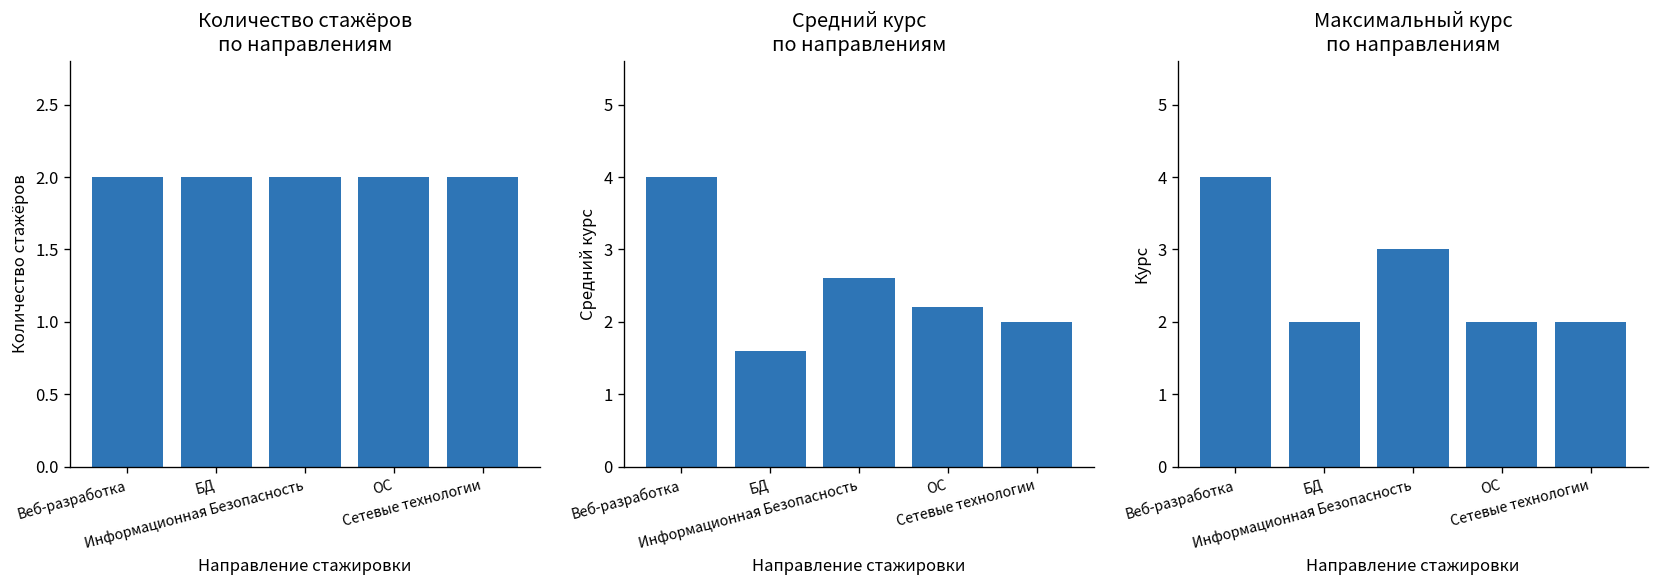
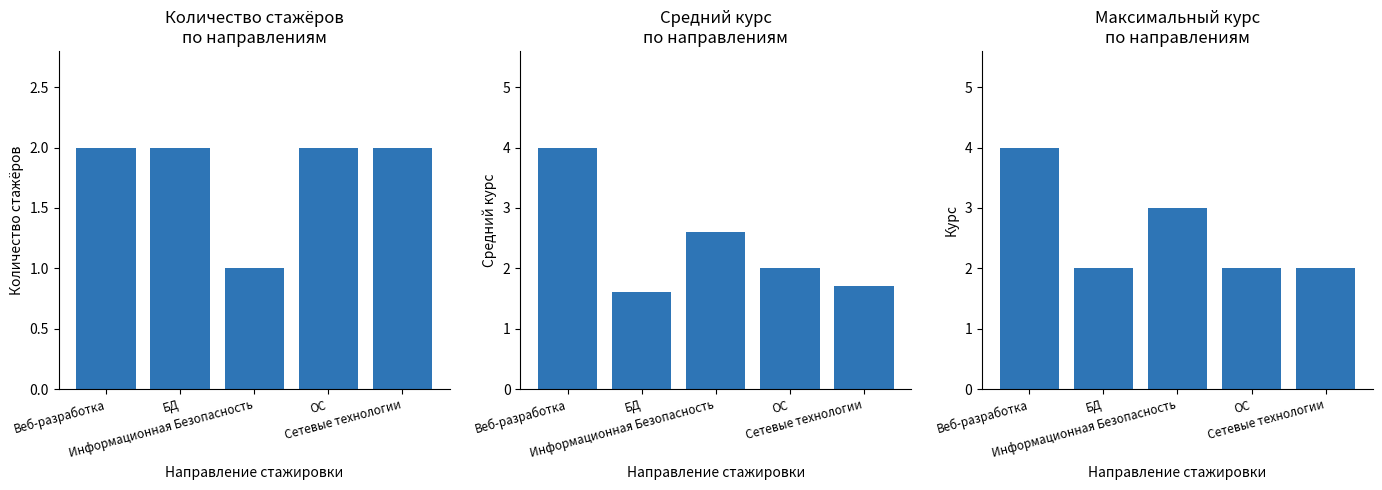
  {
    "Количество стажёров по направлениям": {
      "Веб-разработка": 2,
      "БД": 2,
-     "Информационная Безопасность": 2,
+     "Информационная Безопасность": 1,
      "ОС": 2,
      "Сетевые технологии": 2
    },
    "Средний курс по направлениям": {
      "Веб-разработка": 4.0,
      "БД": 1.6,
      "Информационная Безопасность": 2.6,
-     "ОС": 2.2,
-     "Сетевые технологии": 2.0
+     "ОС": 2.0,
+     "Сетевые технологии": 1.7
    },
    "Максимальный курс по направлениям": {
      "Веб-разработка": 4.0,
      "БД": 2.0,
      "Информационная Безопасность": 3.0,
      "ОС": 2.0,
      "Сетевые технологии": 2.0
    }
  }
